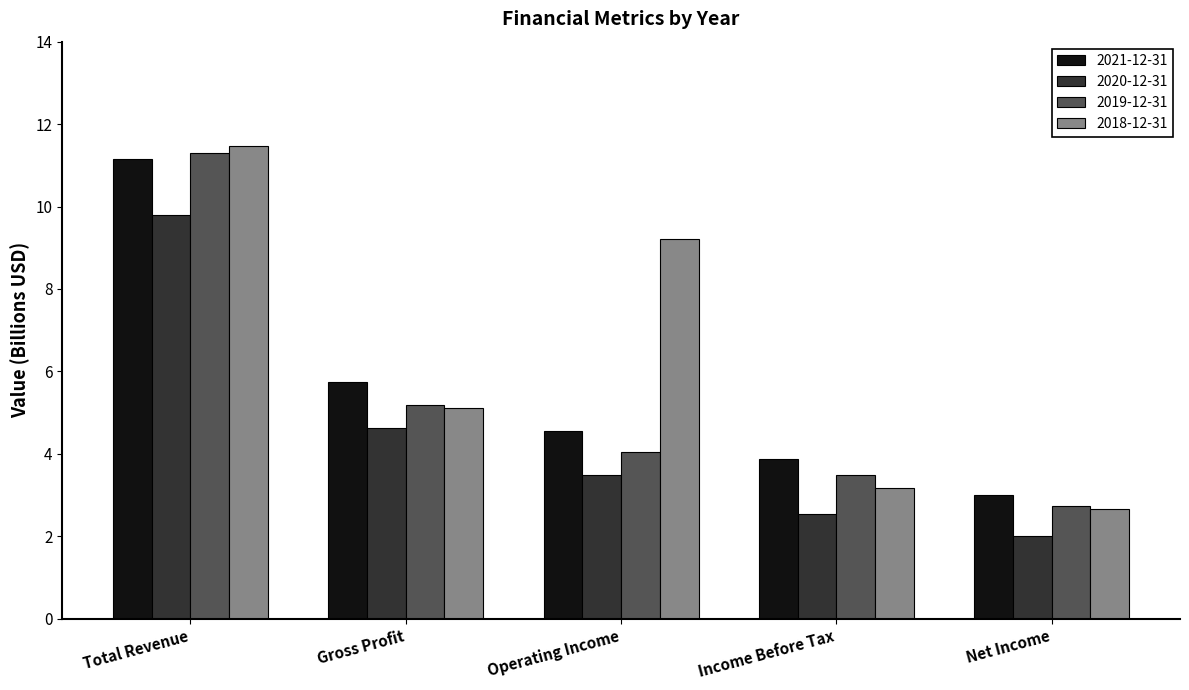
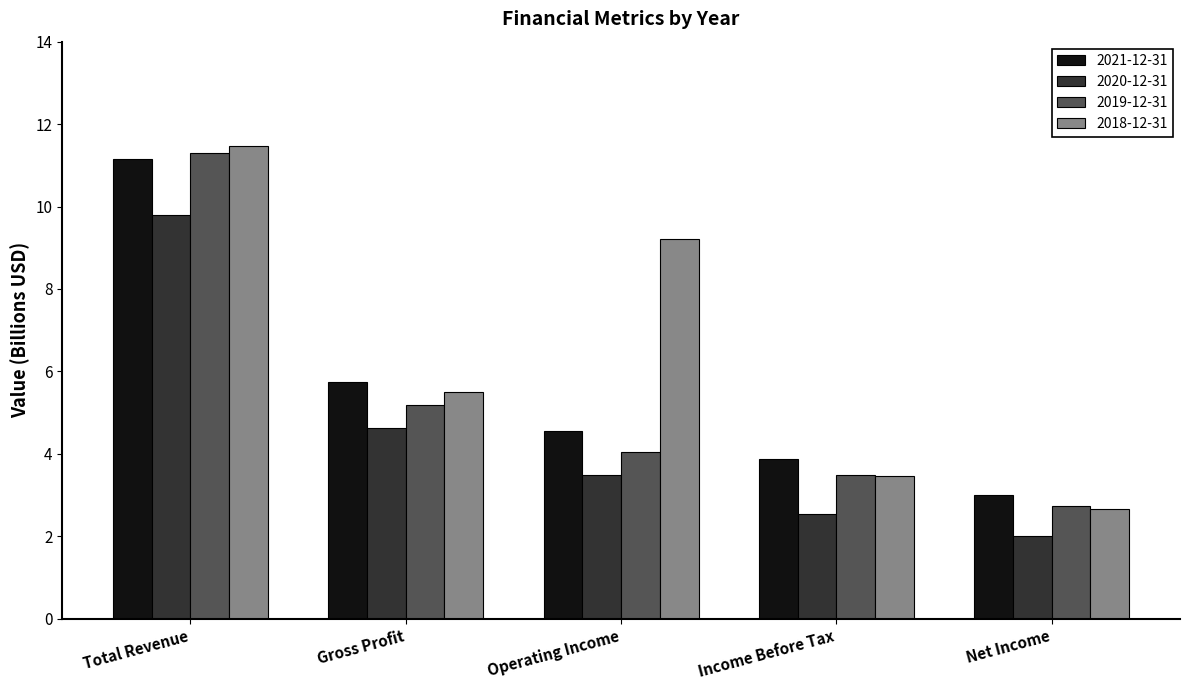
  {
    "2018-12-31": {
      "Total Revenue": 11.5,
-     "Gross Profit": 5.1,
+     "Gross Profit": 5.5,
      "Operating Income": 9.2,
-     "Income Before Tax": 3.2,
+     "Income Before Tax": 3.5,
      "Net Income": 2.7
    }
  }
